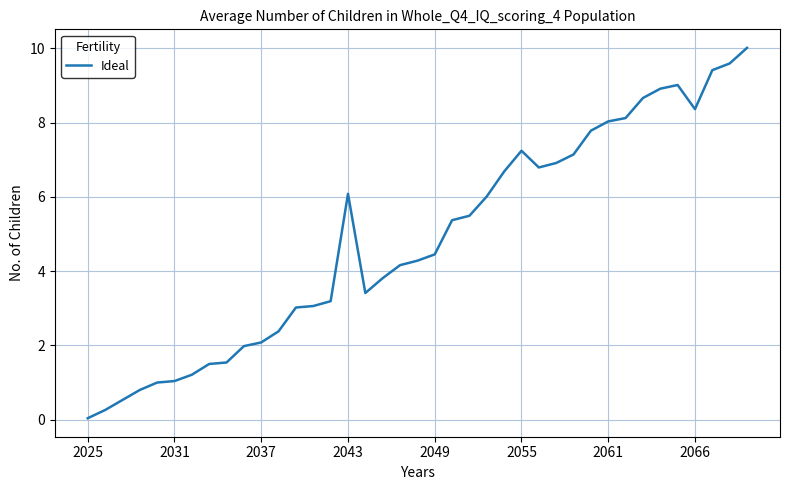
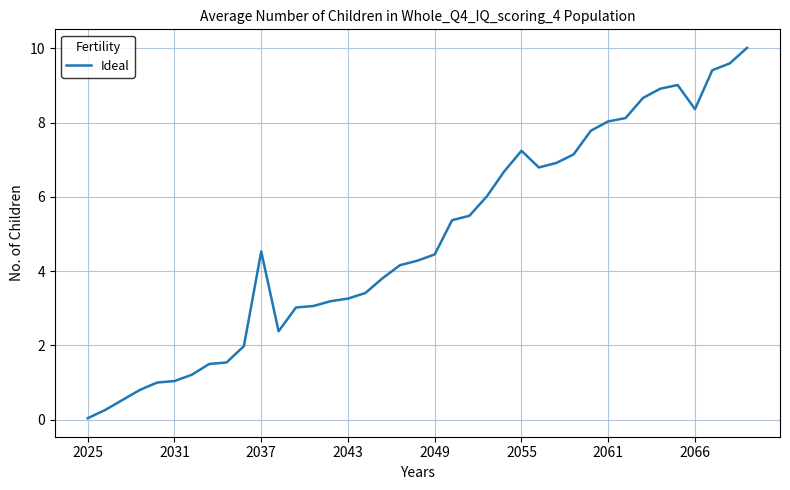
  {
    "2025": 0.0,
    "2031": 1.0,
-   "2037": 2.1,
-   "2043": 6.1,
+   "2037": 4.5,
+   "2043": 3.3,
    "2049": 4.5,
    "2055": 7.2,
    "2061": 8.0,
    "2066": 8.4
  }
